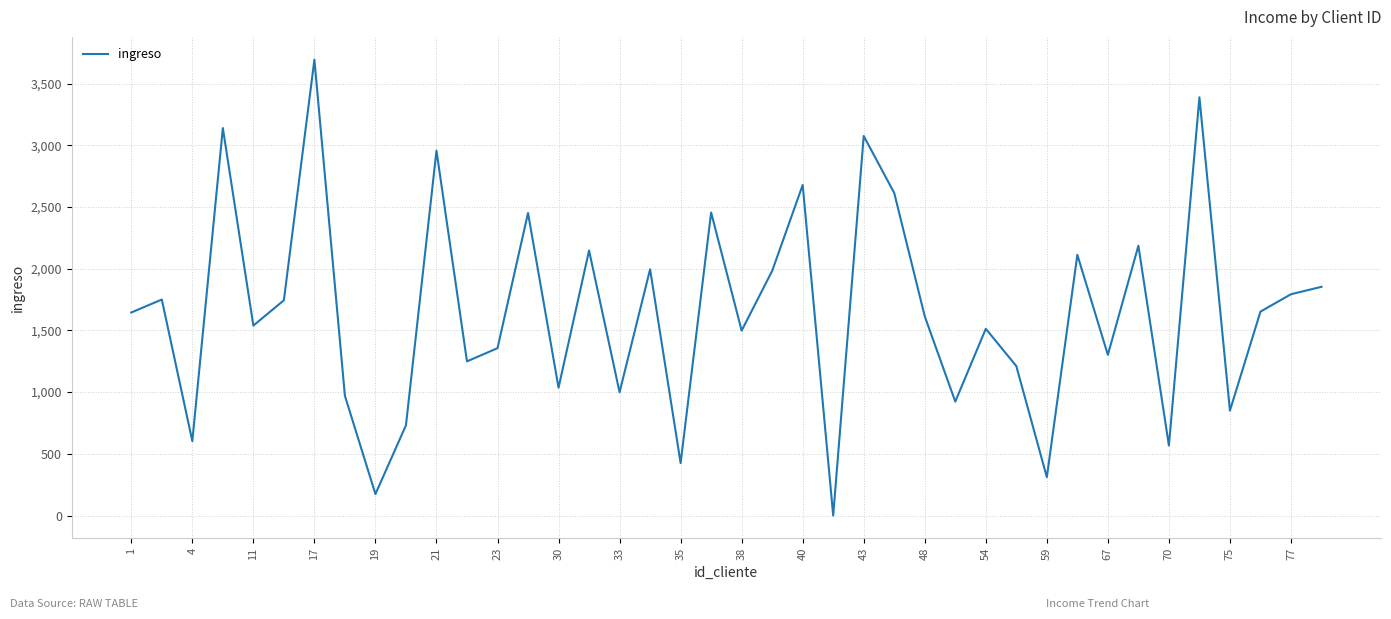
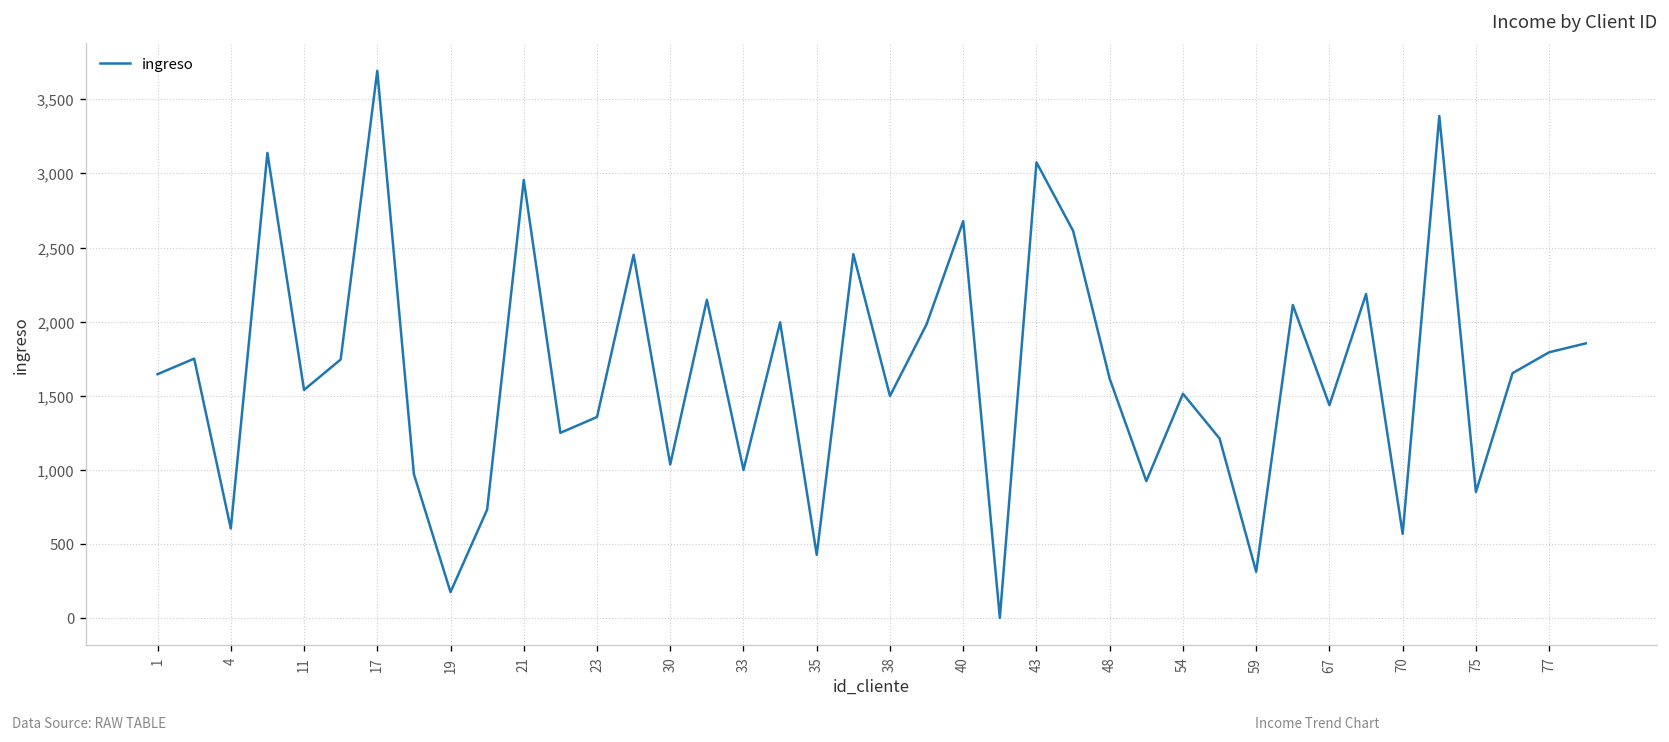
  {
    "4": "600",
    "30": "1,040",
    "38": "1,500",
    "40": "2,680",
    "43": "3,080",
    "48": "1,610",
    "54": "1,510",
    "59": "310",
-   "67": "1,300",
+   "67": "1,440",
    "70": "570",
    "75": "850",
    "77": "1,790"
  }
